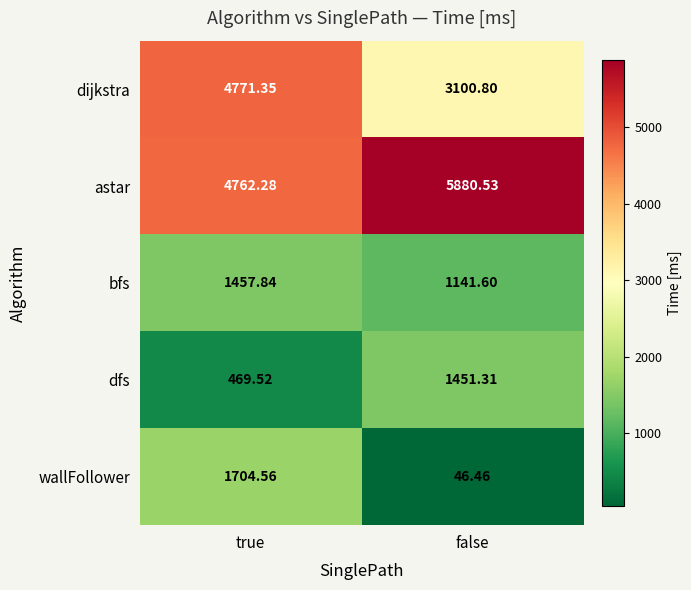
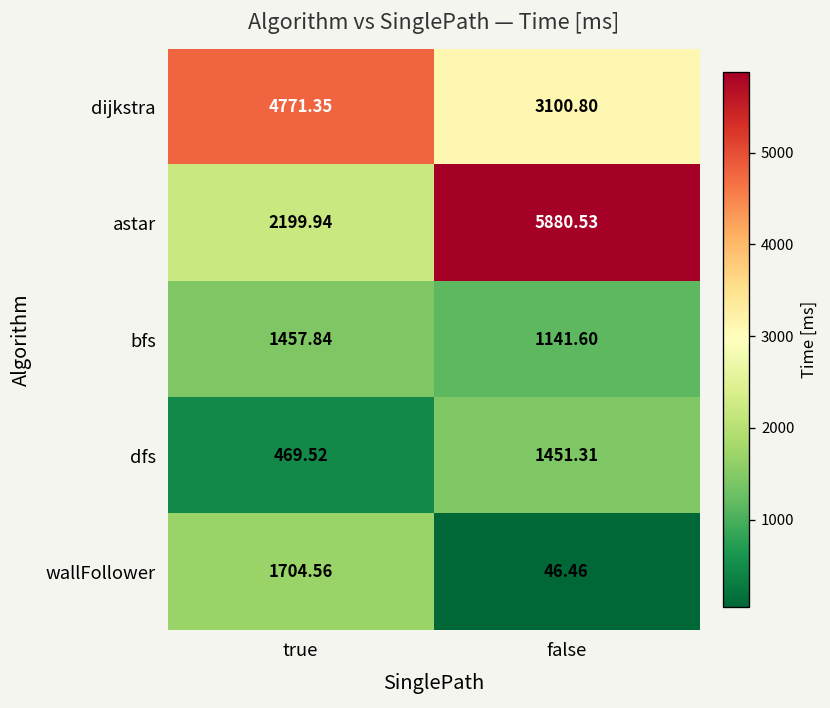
  {
    "dijkstra": {
      "true": 4771.35,
      "false": 3100.80
    },
    "astar": {
-     "true": 4762.28,
+     "true": 2199.94,
      "false": 5880.53
    },
    "bfs": {
      "true": 1457.84,
      "false": 1141.60
    },
    "dfs": {
      "true": 469.52,
      "false": 1451.31
    },
    "wallFollower": {
      "true": 1704.56,
      "false": 46.46
    }
  }
